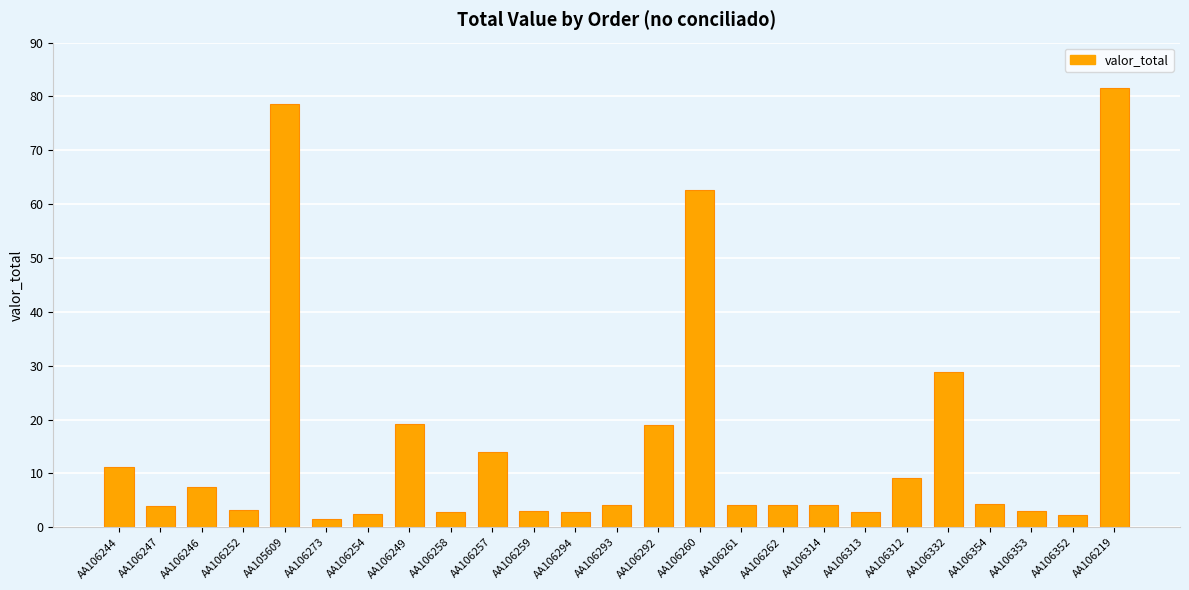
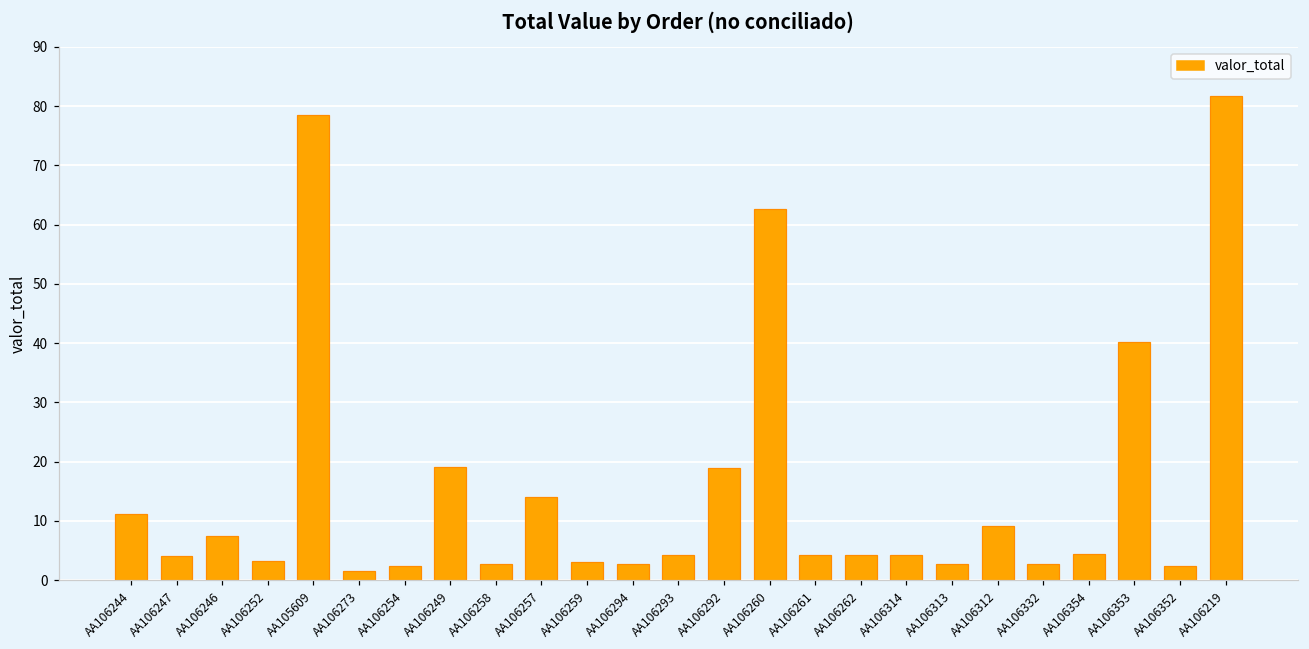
  {
    "AA106244": 11,
    "AA106247": 4,
    "AA106246": 7,
    "AA106252": 3,
    "AA105609": 79,
    "AA106273": 2,
    "AA106254": 2,
    "AA106249": 19,
    "AA106258": 3,
    "AA106257": 14,
    "AA106259": 3,
    "AA106294": 3,
    "AA106293": 4,
    "AA106292": 19,
    "AA106260": 63,
    "AA106261": 4,
    "AA106262": 4,
    "AA106314": 4,
    "AA106313": 3,
    "AA106312": 9,
-   "AA106332": 29,
+   "AA106332": 3,
    "AA106354": 4,
-   "AA106353": 3,
+   "AA106353": 40,
    "AA106352": 2,
    "AA106219": 82
  }
